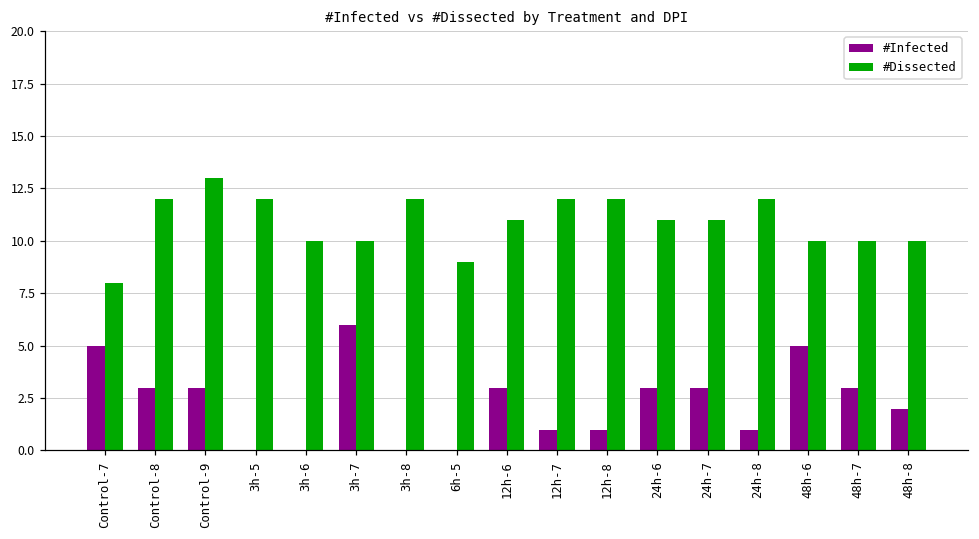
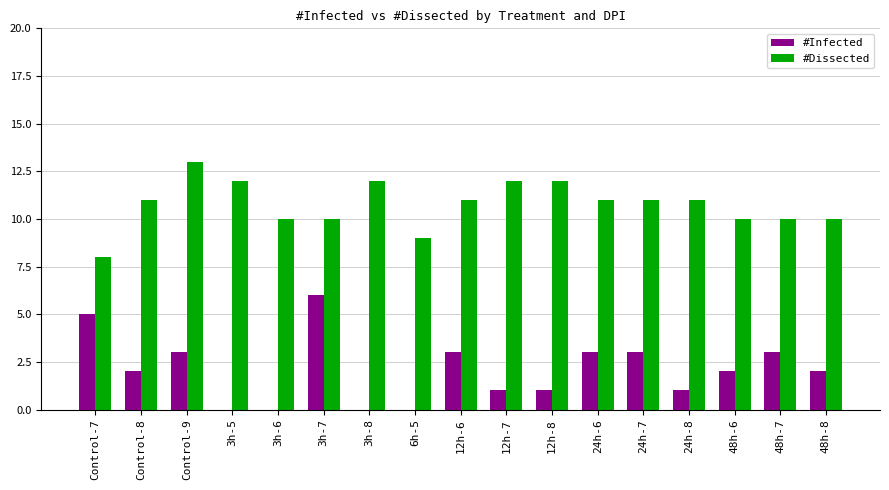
  {
    "#Infected": {
      "Control-7": 5,
-     "Control-8": 3,
+     "Control-8": 2,
      "Control-9": 3,
      "3h-5": 0,
      "3h-6": 0,
      "3h-7": 6,
      "3h-8": 0,
      "6h-5": 0,
      "12h-6": 3,
      "12h-7": 1,
      "12h-8": 1,
      "24h-6": 3,
      "24h-7": 3,
      "24h-8": 1,
-     "48h-6": 5,
+     "48h-6": 2,
      "48h-7": 3,
      "48h-8": 2
    },
    "#Dissected": {
      "Control-7": 8,
-     "Control-8": 12,
+     "Control-8": 11,
      "Control-9": 13,
      "3h-5": 12,
      "3h-6": 10,
      "3h-7": 10,
      "3h-8": 12,
      "6h-5": 9,
      "12h-6": 11,
      "12h-7": 12,
      "12h-8": 12,
      "24h-6": 11,
      "24h-7": 11,
-     "24h-8": 12,
+     "24h-8": 11,
      "48h-6": 10,
      "48h-7": 10,
      "48h-8": 10
    }
  }
